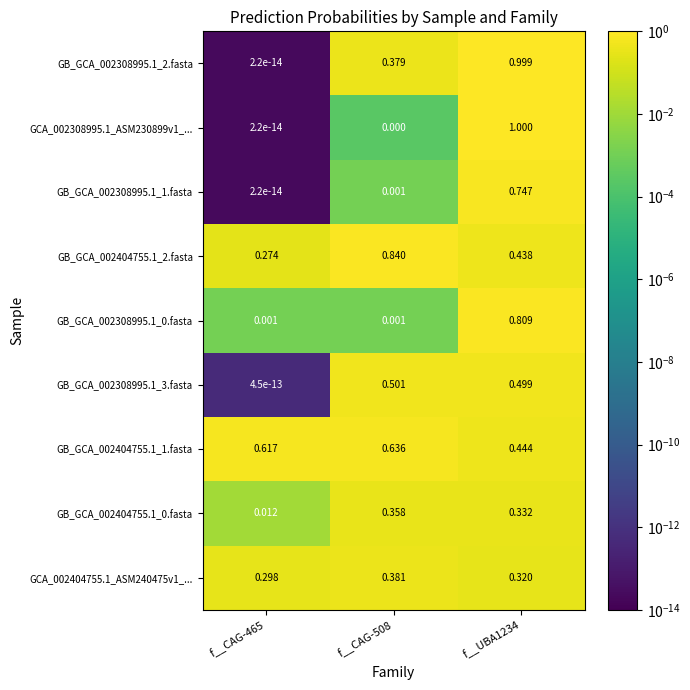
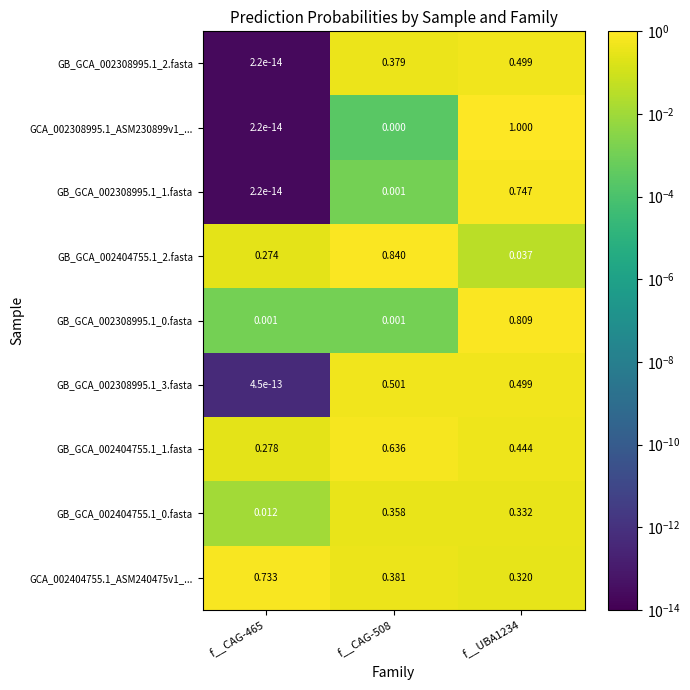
  {
    "GB_GCA_002308995.1_2.fasta": {
      "f__CAG-465": "2.2e-14",
      "f__CAG-508": "0.379",
-     "f__UBA1234": "0.999"
+     "f__UBA1234": "0.499"
    },
    "GCA_002308995.1_ASM230899v1_...": {
      "f__CAG-465": "2.2e-14",
      "f__CAG-508": "0.000",
      "f__UBA1234": "1.000"
    },
    "GB_GCA_002308995.1_1.fasta": {
      "f__CAG-465": "2.2e-14",
      "f__CAG-508": "0.001",
      "f__UBA1234": "0.747"
    },
    "GB_GCA_002404755.1_2.fasta": {
      "f__CAG-465": "0.274",
      "f__CAG-508": "0.840",
-     "f__UBA1234": "0.438"
+     "f__UBA1234": "0.037"
    },
    "GB_GCA_002308995.1_0.fasta": {
      "f__CAG-465": "0.001",
      "f__CAG-508": "0.001",
      "f__UBA1234": "0.809"
    },
    "GB_GCA_002308995.1_3.fasta": {
      "f__CAG-465": "4.5e-13",
      "f__CAG-508": "0.501",
      "f__UBA1234": "0.499"
    },
    "GB_GCA_002404755.1_1.fasta": {
-     "f__CAG-465": "0.617",
+     "f__CAG-465": "0.278",
      "f__CAG-508": "0.636",
      "f__UBA1234": "0.444"
    },
    "GB_GCA_002404755.1_0.fasta": {
      "f__CAG-465": "0.012",
      "f__CAG-508": "0.358",
      "f__UBA1234": "0.332"
    },
    "GCA_002404755.1_ASM240475v1_...": {
-     "f__CAG-465": "0.298",
+     "f__CAG-465": "0.733",
      "f__CAG-508": "0.381",
      "f__UBA1234": "0.320"
    }
  }
